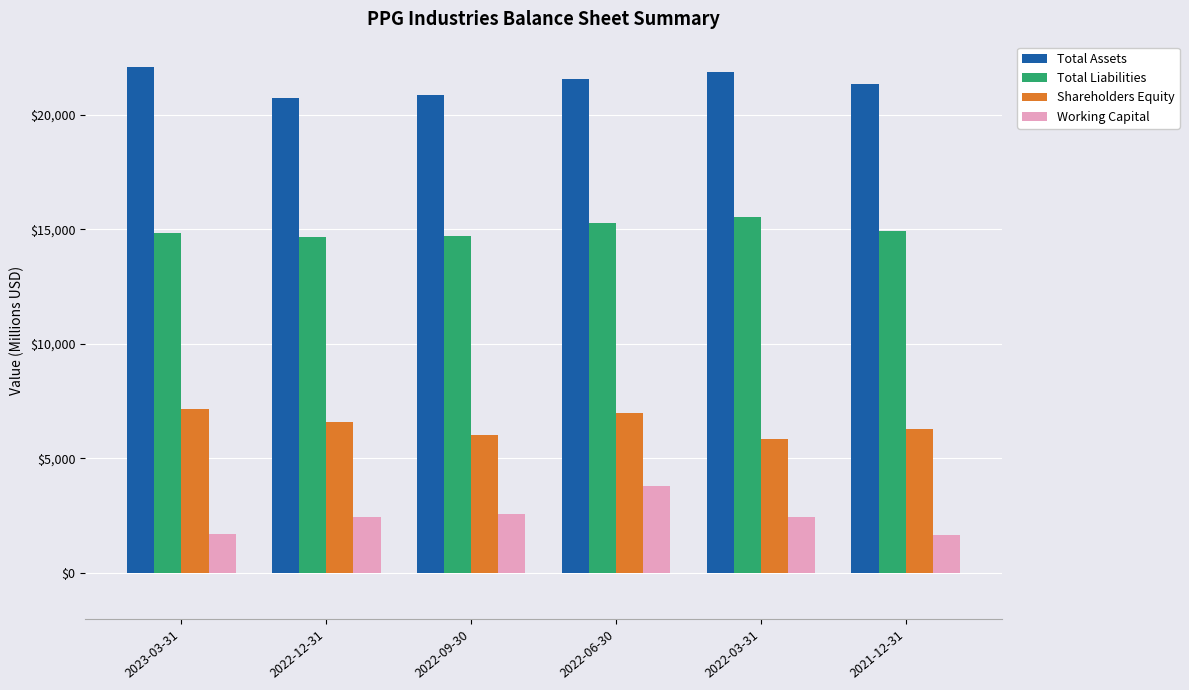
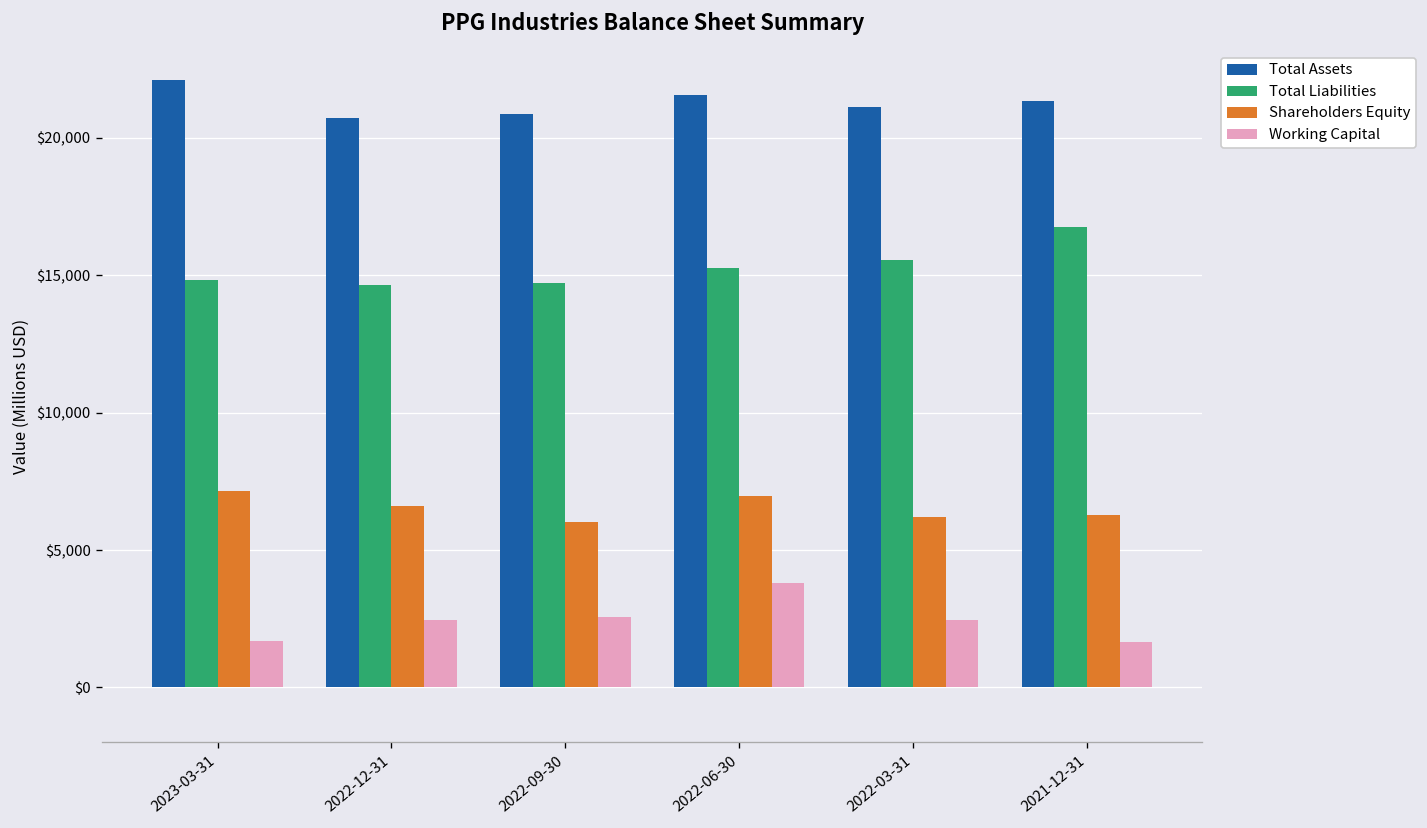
  {
    "Total Assets": {
      "2023-03-31": "$22,100",
      "2022-12-31": "$20,700",
      "2022-09-30": "$20,900",
      "2022-06-30": "$21,600",
-     "2022-03-31": "$21,900",
+     "2022-03-31": "$21,100",
      "2021-12-31": "$21,400"
    },
    "Total Liabilities": {
      "2023-03-31": "$14,800",
      "2022-12-31": "$14,700",
      "2022-09-30": "$14,700",
      "2022-06-30": "$15,300",
      "2022-03-31": "$15,600",
-     "2021-12-31": "$14,900"
+     "2021-12-31": "$16,800"
    },
    "Shareholders Equity": {
      "2023-03-31": "$7,100",
      "2022-12-31": "$6,600",
      "2022-09-30": "$6,000",
      "2022-06-30": "$7,000",
-     "2022-03-31": "$5,800",
+     "2022-03-31": "$6,200",
      "2021-12-31": "$6,300"
    },
    "Working Capital": {
      "2023-03-31": "$1,700",
      "2022-12-31": "$2,500",
      "2022-09-30": "$2,600",
      "2022-06-30": "$3,800",
      "2022-03-31": "$2,500",
      "2021-12-31": "$1,700"
    }
  }
